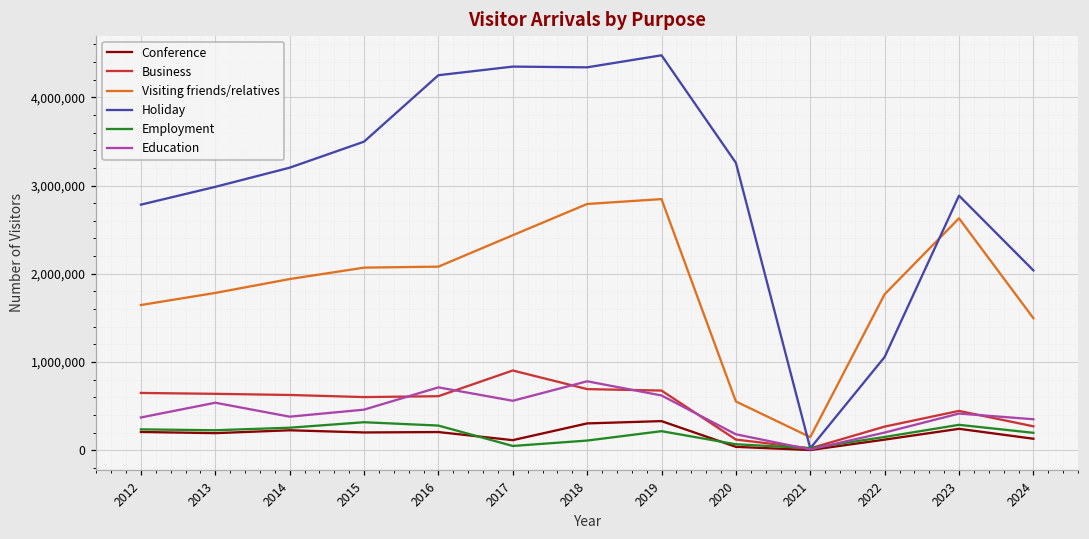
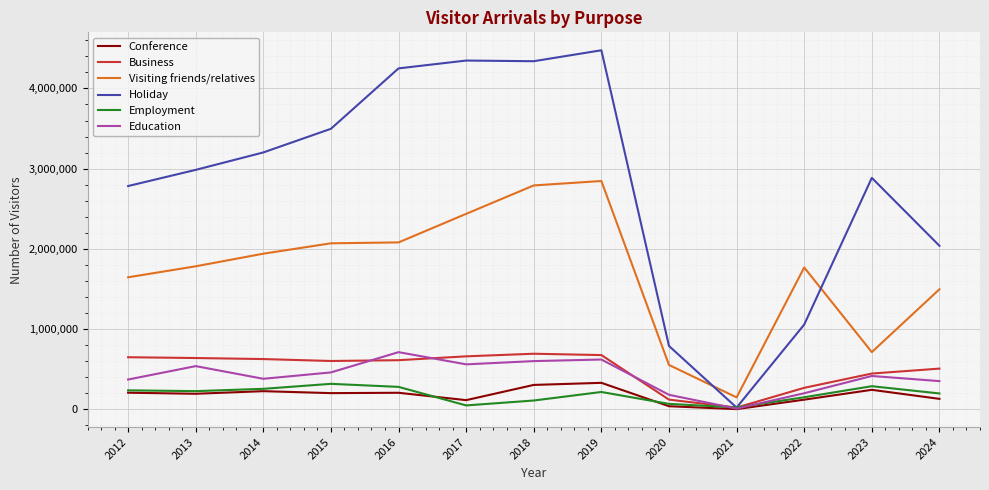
  {
    "Conference": {
      "2013": "200,000",
      "2015": "200,000",
      "2016": "200,000",
      "2017": "100,000",
      "2018": "300,000",
      "2019": "300,000",
      "2023": "200,000",
      "2024": "100,000"
    },
    "Business": {
      "2012": "600,000",
      "2013": "600,000",
      "2014": "600,000",
      "2015": "600,000",
      "2016": "600,000",
-     "2017": "900,000",
+     "2017": "700,000",
      "2018": "700,000",
      "2019": "700,000",
      "2020": "100,000",
      "2022": "300,000",
-     "2024": "300,000"
+     "2024": "500,000"
    },
    "Visiting friends/relatives": {
      "2012": "1,600,000",
      "2013": "1,800,000",
      "2014": "1,900,000",
      "2015": "2,100,000",
      "2016": "2,100,000",
      "2017": "2,400,000",
      "2018": "2,800,000",
      "2019": "2,800,000",
      "2020": "600,000",
      "2021": "100,000",
      "2022": "1,800,000",
-     "2023": "2,600,000",
+     "2023": "700,000",
      "2024": "1,500,000"
    },
    "Holiday": {
      "2012": "2,800,000",
      "2013": "3,000,000",
      "2014": "3,200,000",
      "2015": "3,500,000",
      "2016": "4,300,000",
      "2017": "4,300,000",
      "2018": "4,300,000",
      "2019": "4,500,000",
-     "2020": "3,300,000",
+     "2020": "800,000",
      "2022": "1,100,000",
      "2023": "2,900,000",
      "2024": "2,000,000"
    },
    "Employment": {
      "2013": "200,000",
      "2015": "300,000",
      "2016": "300,000",
      "2017": "0",
      "2018": "100,000",
      "2019": "200,000",
      "2023": "300,000",
      "2024": "200,000"
    },
    "Education": {
      "2012": "400,000",
      "2013": "500,000",
      "2014": "400,000",
      "2015": "500,000",
      "2016": "700,000",
      "2017": "600,000",
-     "2018": "800,000",
+     "2018": "600,000",
      "2019": "600,000",
      "2020": "200,000",
      "2022": "200,000",
      "2024": "400,000"
    }
  }
